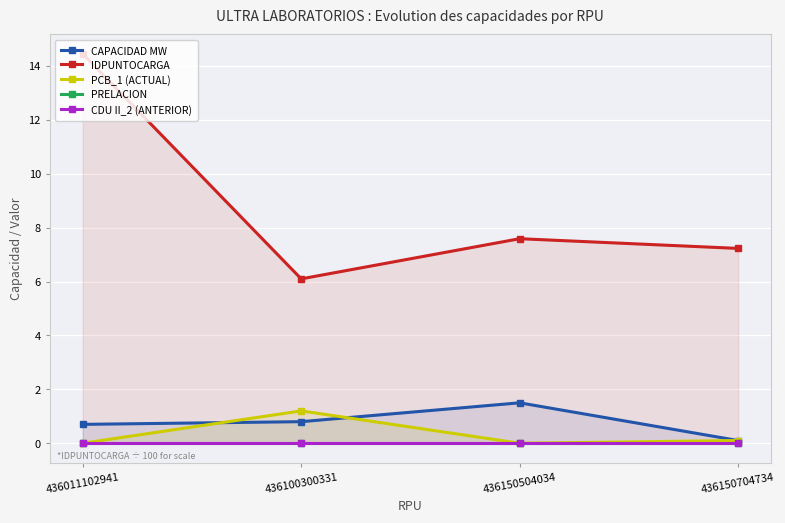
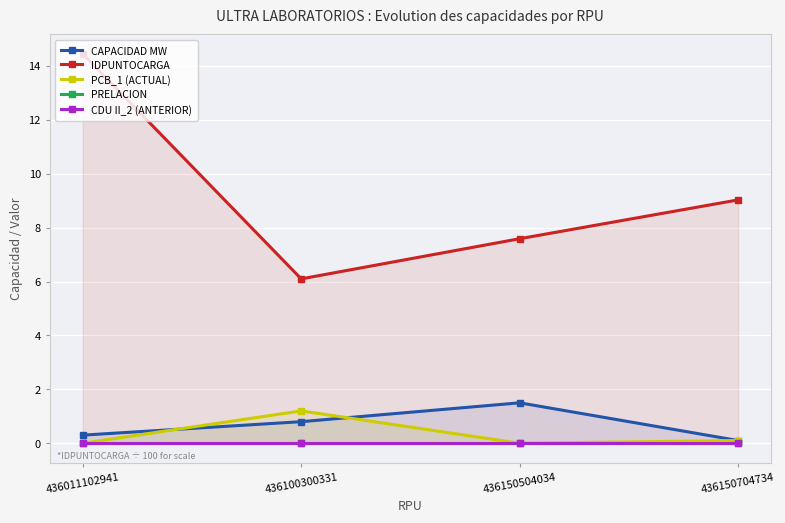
  {
    "CAPACIDAD MW": {
-     "436011102941": 0.7,
+     "436011102941": 0.3,
      "436100300331": 0.8,
      "436150504034": 1.5
    },
    "IDPUNTOCARGA": {
      "436100300331": 6.1,
      "436150504034": 7.6,
-     "436150704734": 7.2
+     "436150704734": 9.0
    },
    "PCB_1 (ACTUAL)": {
      "436100300331": 1.2
    },
    "CDU II_2 (ANTERIOR)": {
      "436100300331": 0.0,
      "436150704734": 0.0
    }
  }
